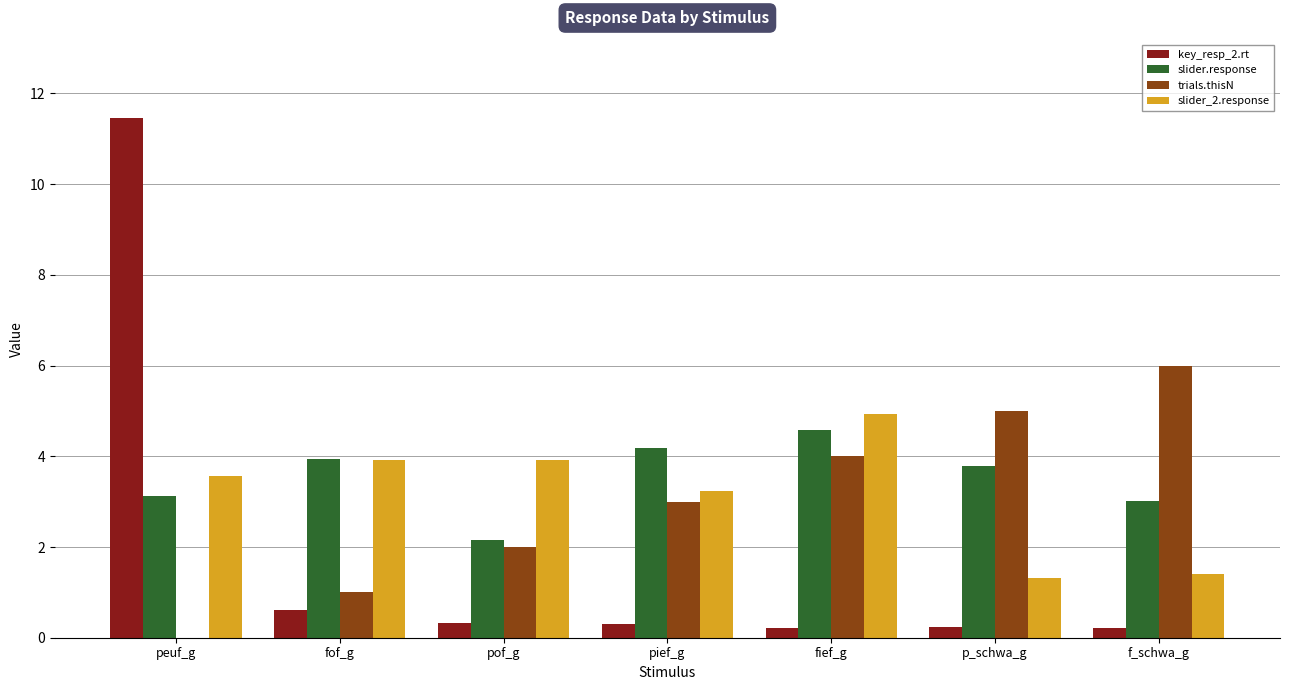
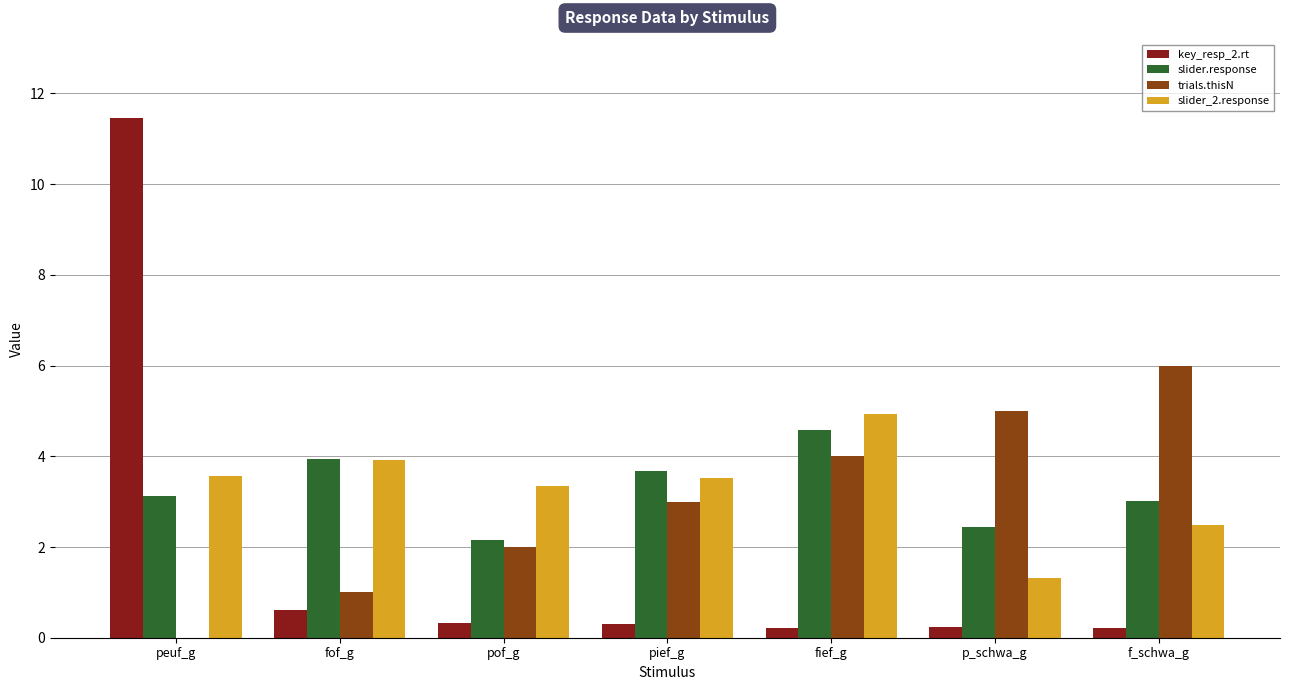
  {
    "slider.response": {
      "peuf_g": 3.1,
      "fof_g": 3.9,
      "pof_g": 2.2,
-     "pief_g": 4.2,
+     "pief_g": 3.7,
      "fief_g": 4.6,
-     "p_schwa_g": 3.8,
+     "p_schwa_g": 2.4,
      "f_schwa_g": 3.0
    },
    "slider_2.response": {
      "peuf_g": 3.6,
      "fof_g": 3.9,
-     "pof_g": 3.9,
-     "pief_g": 3.2,
+     "pof_g": 3.3,
+     "pief_g": 3.5,
      "fief_g": 4.9,
      "p_schwa_g": 1.3,
-     "f_schwa_g": 1.4
+     "f_schwa_g": 2.5
    }
  }
